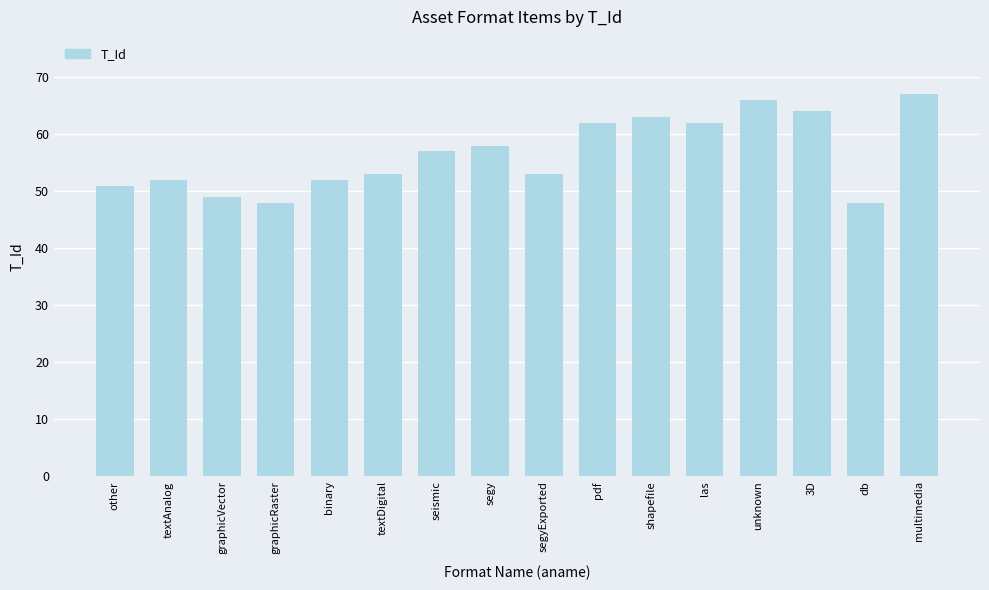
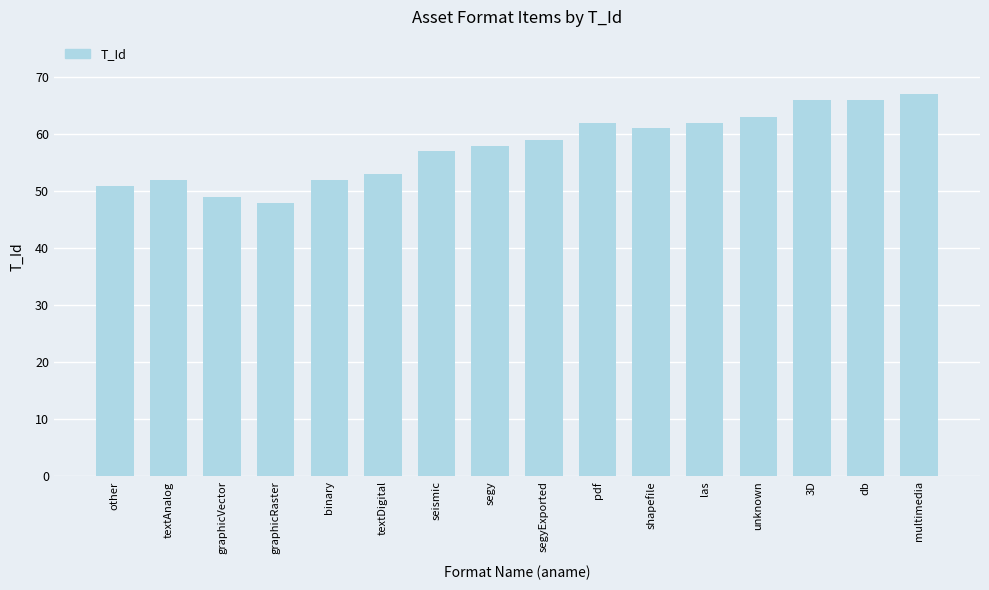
  {
    "other": 51,
    "textAnalog": 52,
    "graphicVector": 49,
    "graphicRaster": 48,
    "binary": 52,
    "textDigital": 53,
    "seismic": 57,
    "segy": 58,
-   "segyExported": 53,
+   "segyExported": 59,
    "pdf": 62,
-   "shapefile": 63,
+   "shapefile": 61,
    "las": 62,
-   "unknown": 66,
-   "3D": 64,
-   "db": 48,
+   "unknown": 63,
+   "3D": 66,
+   "db": 66,
    "multimedia": 67
  }
